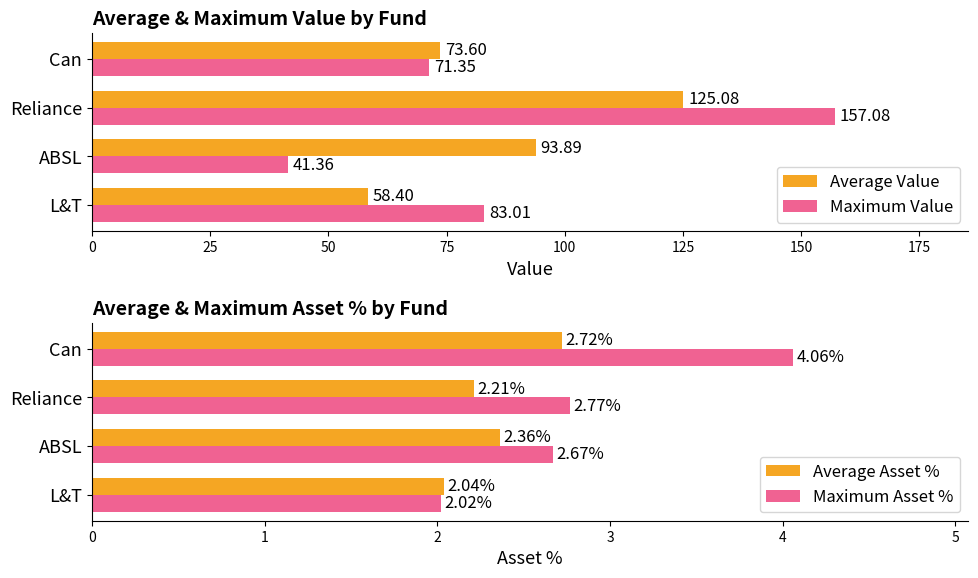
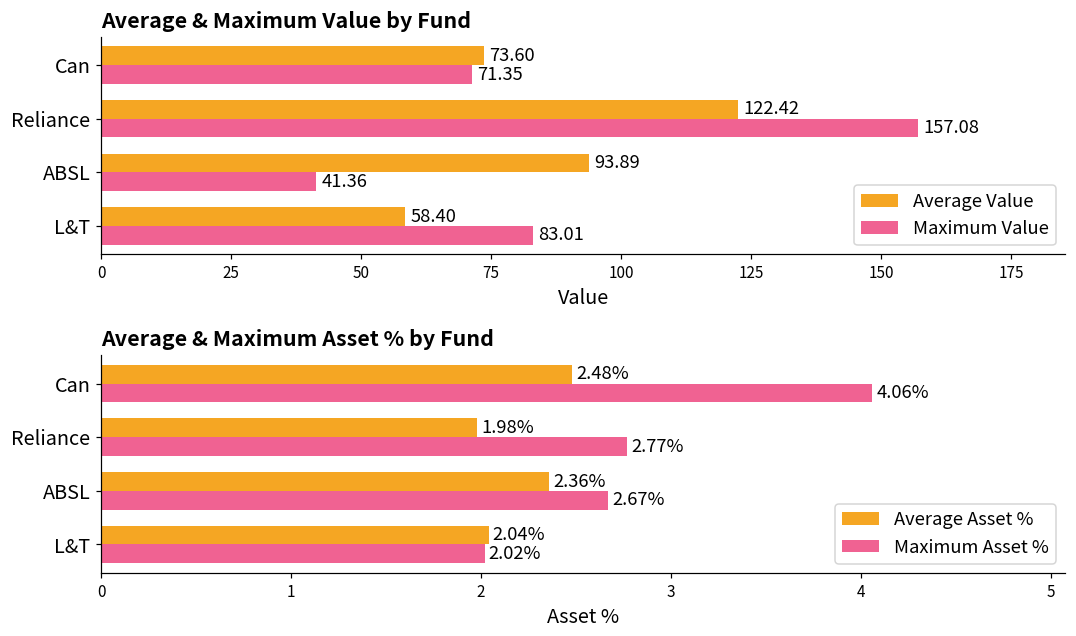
  {
    "Average & Maximum Value by Fund": {
      "Average Value": {
        "Can": "73.60",
-       "Reliance": "125.08",
+       "Reliance": "122.42",
        "ABSL": "93.89",
        "L&T": "58.40"
      },
      "Maximum Value": {
        "Can": "71.35",
        "Reliance": "157.08",
        "ABSL": "41.36",
        "L&T": "83.01"
      }
    },
    "Average & Maximum Asset % by Fund": {
      "Average Asset %": {
-       "Can": "2.72%",
-       "Reliance": "2.21%",
+       "Can": "2.48%",
+       "Reliance": "1.98%",
        "ABSL": "2.36%",
        "L&T": "2.04%"
      },
      "Maximum Asset %": {
        "Can": "4.06%",
        "Reliance": "2.77%",
        "ABSL": "2.67%",
        "L&T": "2.02%"
      }
    }
  }
